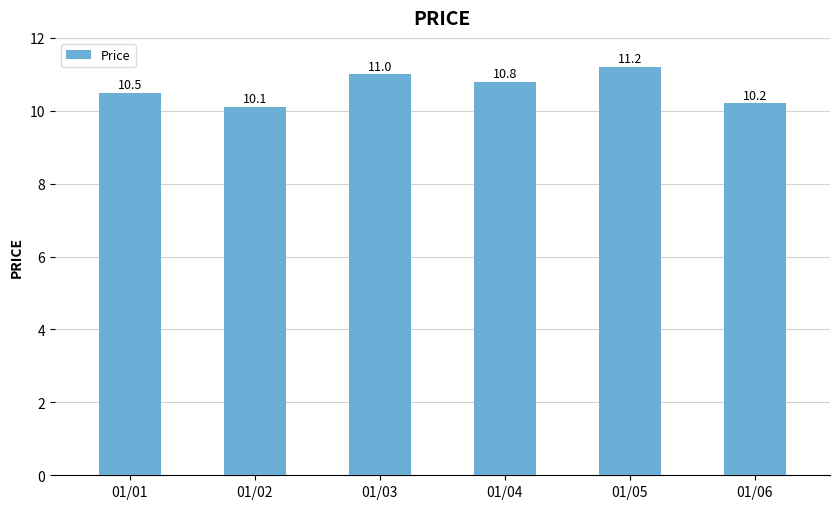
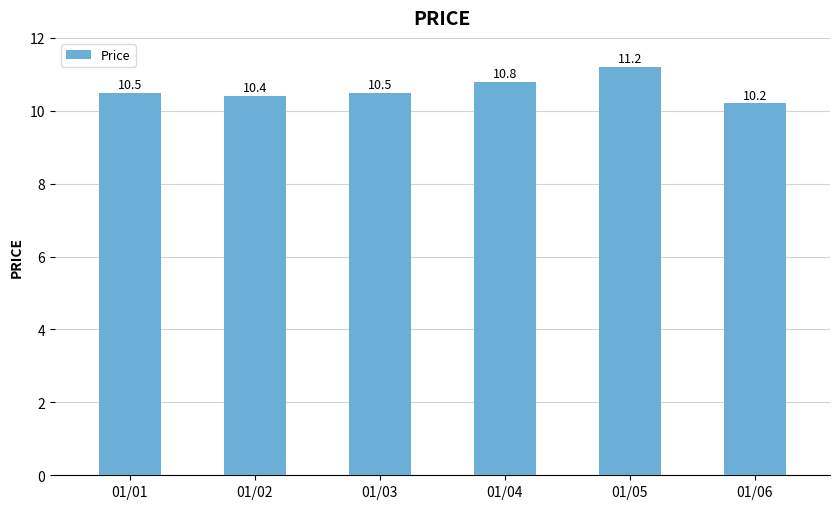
  {
    "01/01": 10.5,
-   "01/02": 10.1,
-   "01/03": 11.0,
+   "01/02": 10.4,
+   "01/03": 10.5,
    "01/04": 10.8,
    "01/05": 11.2,
    "01/06": 10.2
  }
